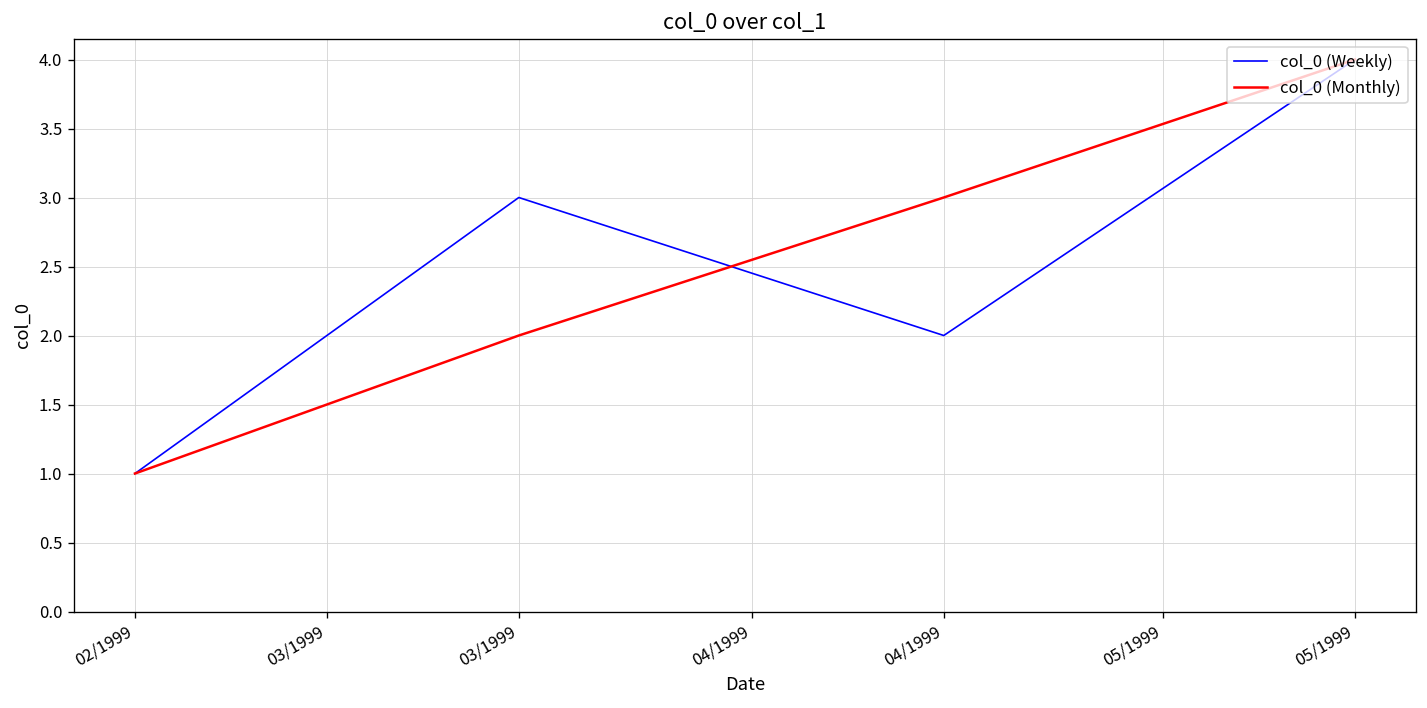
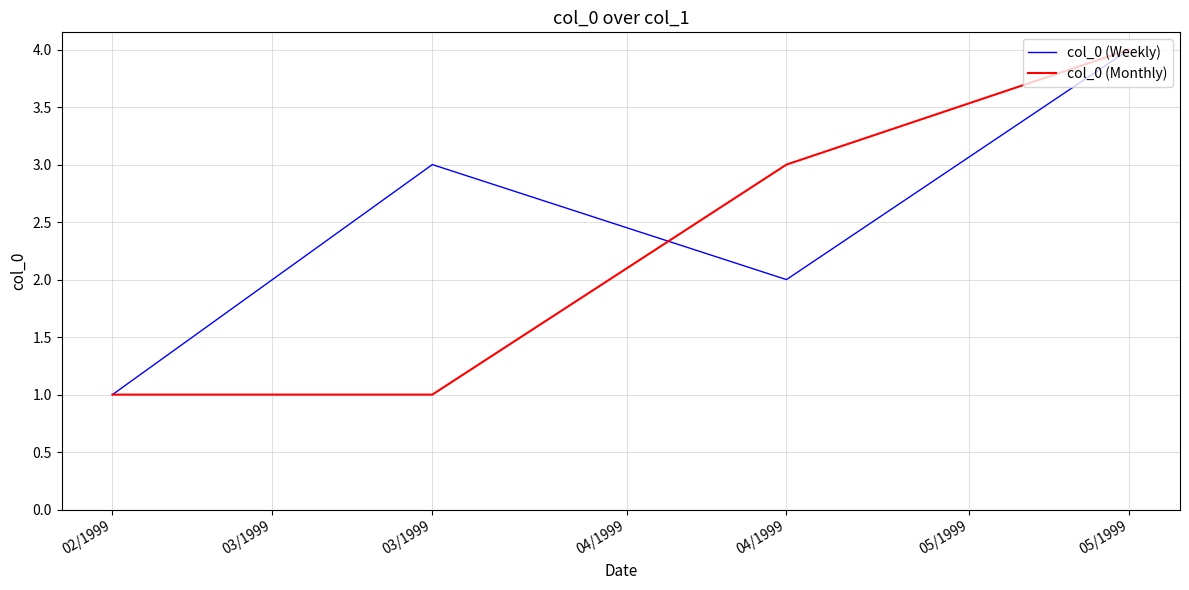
  {
    "col_0 (Weekly)": {
      "03/1999": 3,
      "04/1999": 2
    },
    "col_0 (Monthly)": {
-     "03/1999": 2,
+     "03/1999": 1,
      "04/1999": 3
    }
  }
